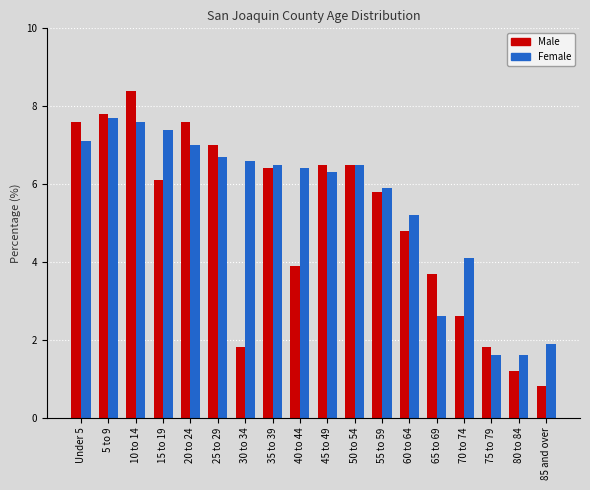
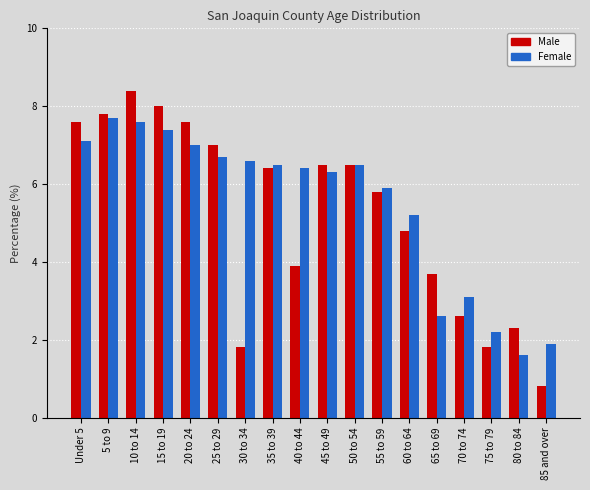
  {
    "Male": {
      "Under 5": 7.6,
      "5 to 9": 7.8,
      "10 to 14": 8.4,
-     "15 to 19": 6.1,
+     "15 to 19": 8.0,
      "20 to 24": 7.6,
      "25 to 29": 7.0,
      "30 to 34": 1.8,
      "35 to 39": 6.4,
      "40 to 44": 3.9,
      "45 to 49": 6.5,
      "50 to 54": 6.5,
      "55 to 59": 5.8,
      "60 to 64": 4.8,
      "65 to 69": 3.7,
      "70 to 74": 2.6,
      "75 to 79": 1.8,
-     "80 to 84": 1.2,
+     "80 to 84": 2.3,
      "85 and over": 0.8
    },
    "Female": {
      "Under 5": 7.1,
      "5 to 9": 7.7,
      "10 to 14": 7.6,
      "15 to 19": 7.4,
      "20 to 24": 7.0,
      "25 to 29": 6.7,
      "30 to 34": 6.6,
      "35 to 39": 6.5,
      "40 to 44": 6.4,
      "45 to 49": 6.3,
      "50 to 54": 6.5,
      "55 to 59": 5.9,
      "60 to 64": 5.2,
      "65 to 69": 2.6,
-     "70 to 74": 4.1,
-     "75 to 79": 1.6,
+     "70 to 74": 3.1,
+     "75 to 79": 2.2,
      "80 to 84": 1.6,
      "85 and over": 1.9
    }
  }
